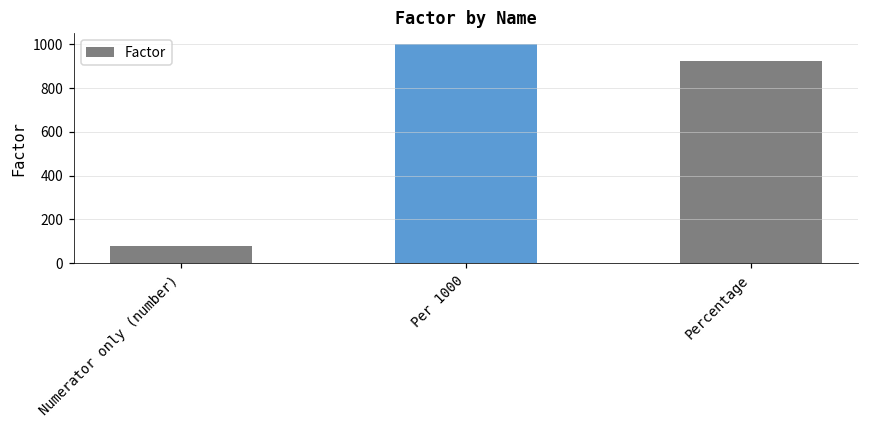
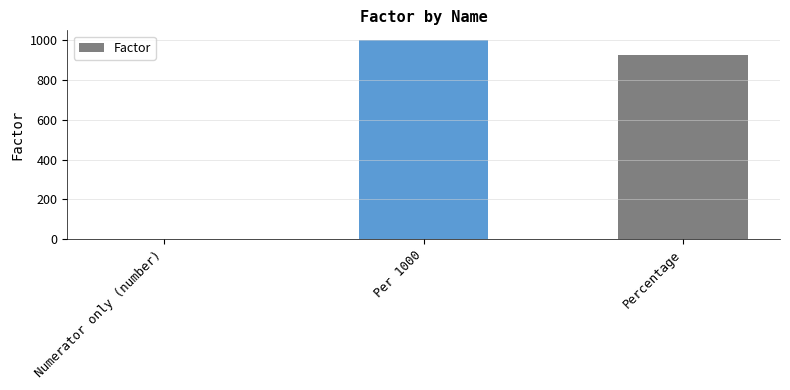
  {
-   "Numerator only (number)": 80,
+   "Numerator only (number)": 0,
    "Per 1000": 1000,
    "Percentage": 920
  }
